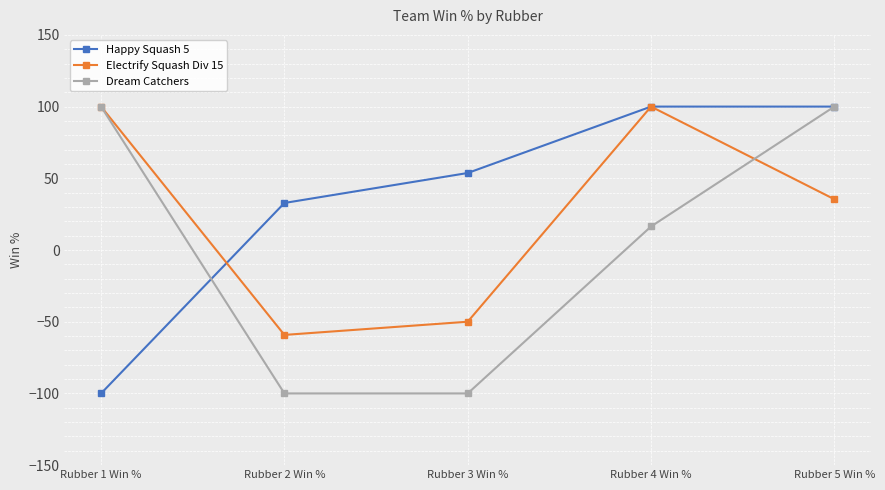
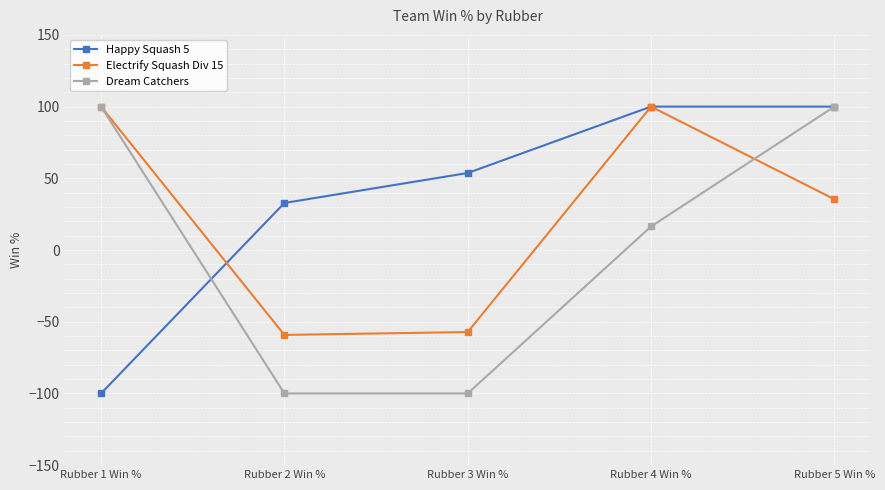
  {
    "Happy Squash 5": {
      "Rubber 1 Win %": -100,
      "Rubber 2 Win %": 33,
      "Rubber 3 Win %": 54
    },
    "Electrify Squash Div 15": {
      "Rubber 2 Win %": -59,
-     "Rubber 3 Win %": -50,
+     "Rubber 3 Win %": -57,
      "Rubber 5 Win %": 35
    },
    "Dream Catchers": {
      "Rubber 2 Win %": -100,
      "Rubber 3 Win %": -100,
      "Rubber 4 Win %": 16
    }
  }
